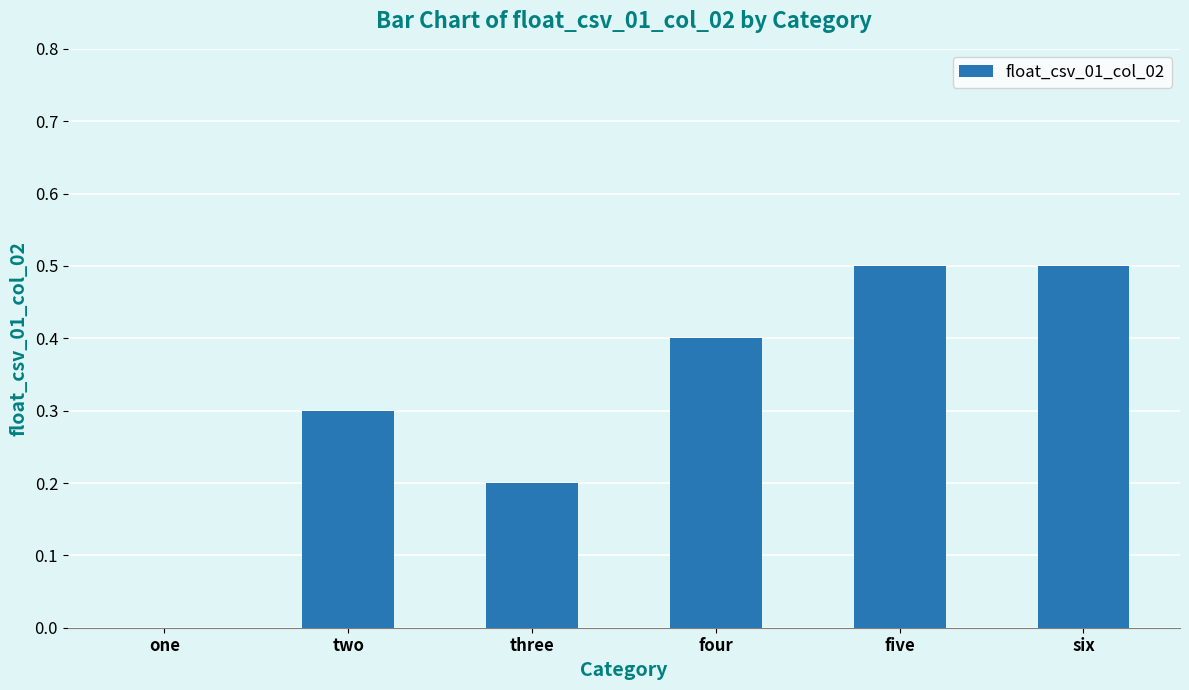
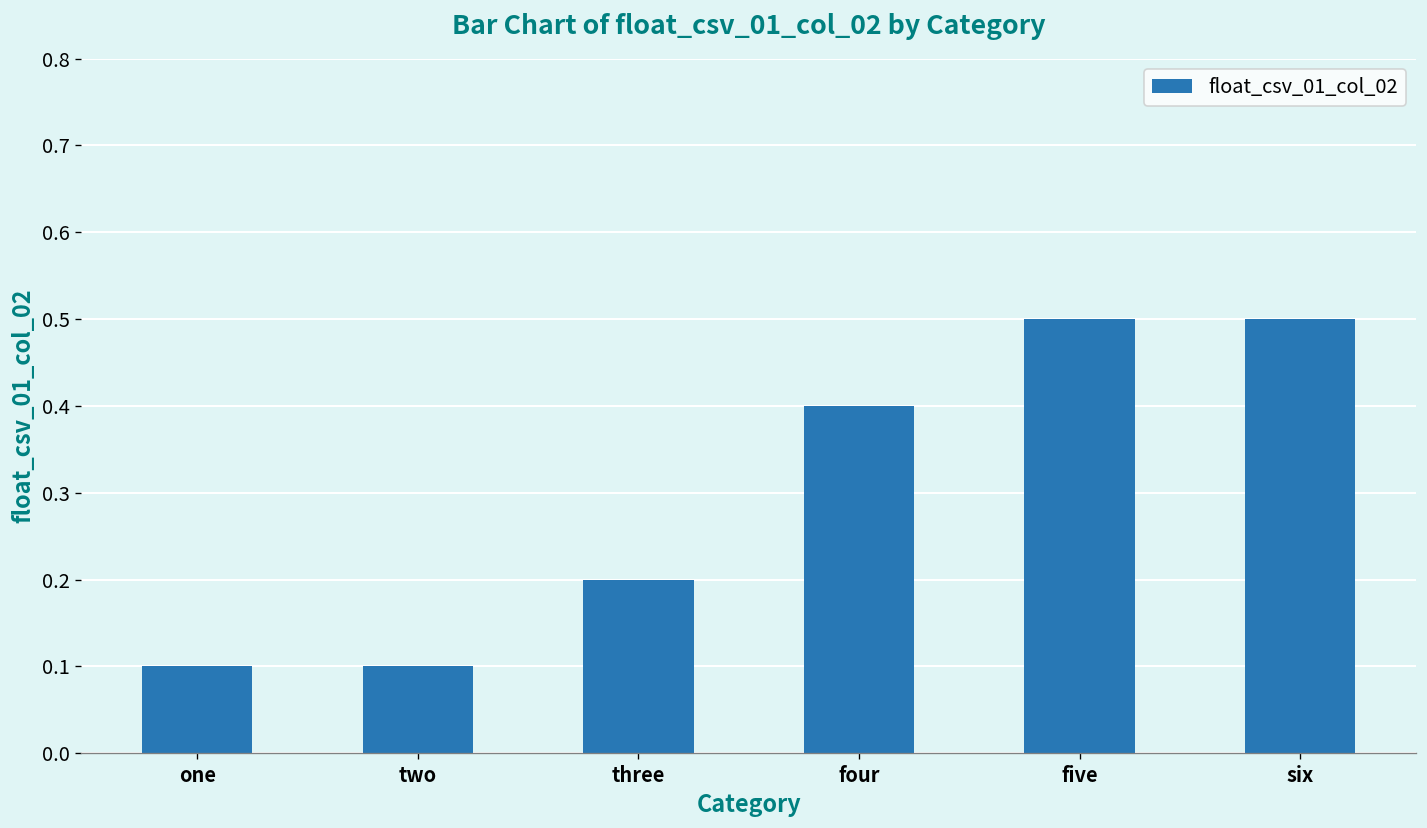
  {
-   "one": 0.0,
-   "two": 0.3,
+   "one": 0.1,
+   "two": 0.1,
    "three": 0.2,
    "four": 0.4,
    "five": 0.5,
    "six": 0.5
  }
